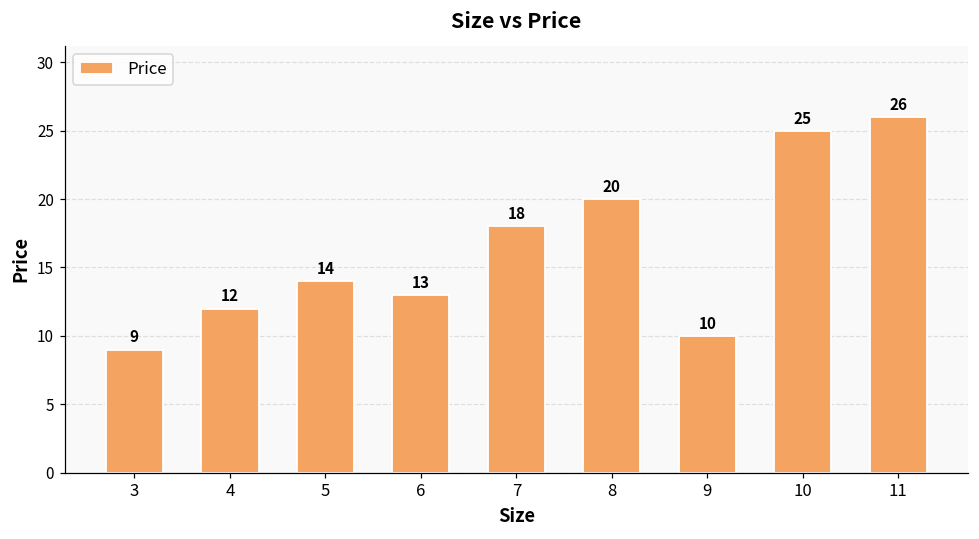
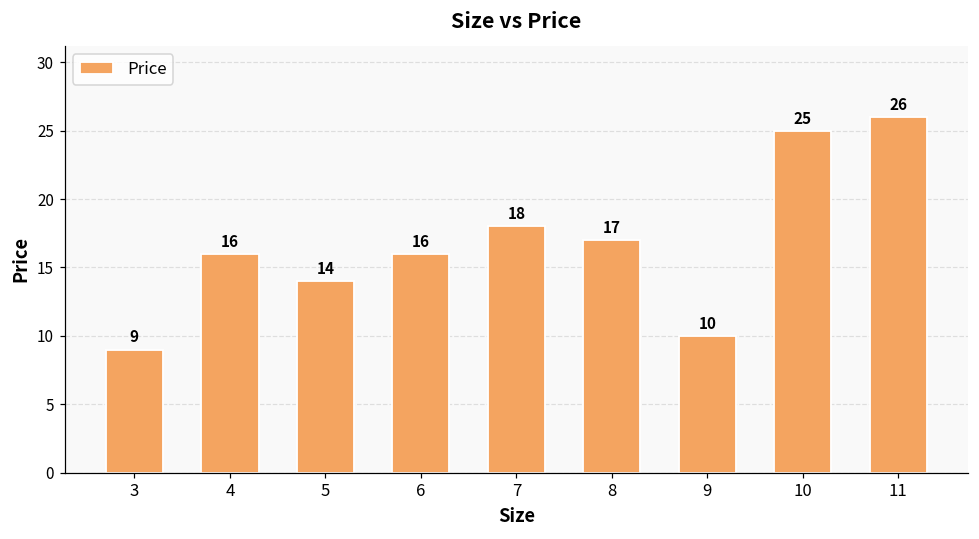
  {
    "3": 9,
-   "4": 12,
+   "4": 16,
    "5": 14,
-   "6": 13,
+   "6": 16,
    "7": 18,
-   "8": 20,
+   "8": 17,
    "9": 10,
    "10": 25,
    "11": 26
  }
